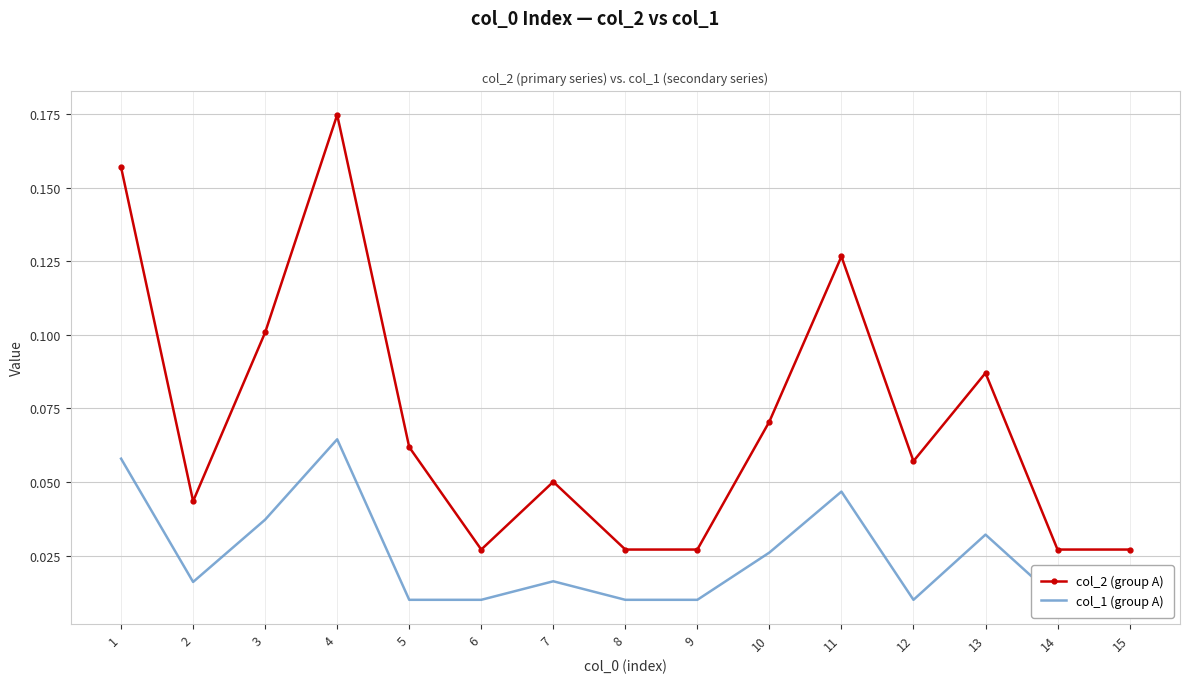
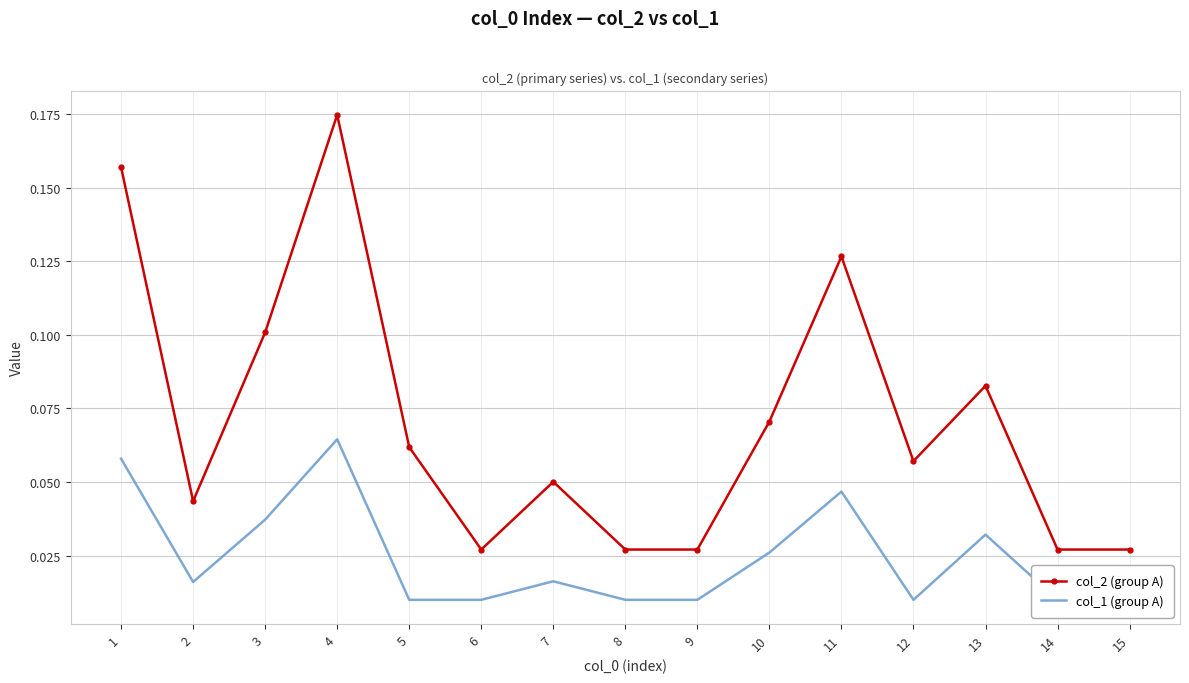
  {
    "col_2 (group A)": {
      "1": 0.157,
      "2": 0.044,
      "3": 0.101,
      "4": 0.175,
      "5": 0.062,
      "6": 0.027,
      "7": 0.050,
      "8": 0.027,
      "9": 0.027,
      "10": 0.071,
      "11": 0.127,
      "12": 0.057,
-     "13": 0.087,
+     "13": 0.083,
      "14": 0.027,
      "15": 0.027
    },
    "col_1 (group A)": {
      "1": 0.058,
      "2": 0.016,
      "3": 0.037,
      "4": 0.065,
      "5": 0.010,
      "6": 0.010,
      "7": 0.016,
      "8": 0.010,
      "9": 0.010,
      "10": 0.026,
      "11": 0.047,
      "12": 0.010,
      "13": 0.032
    }
  }
